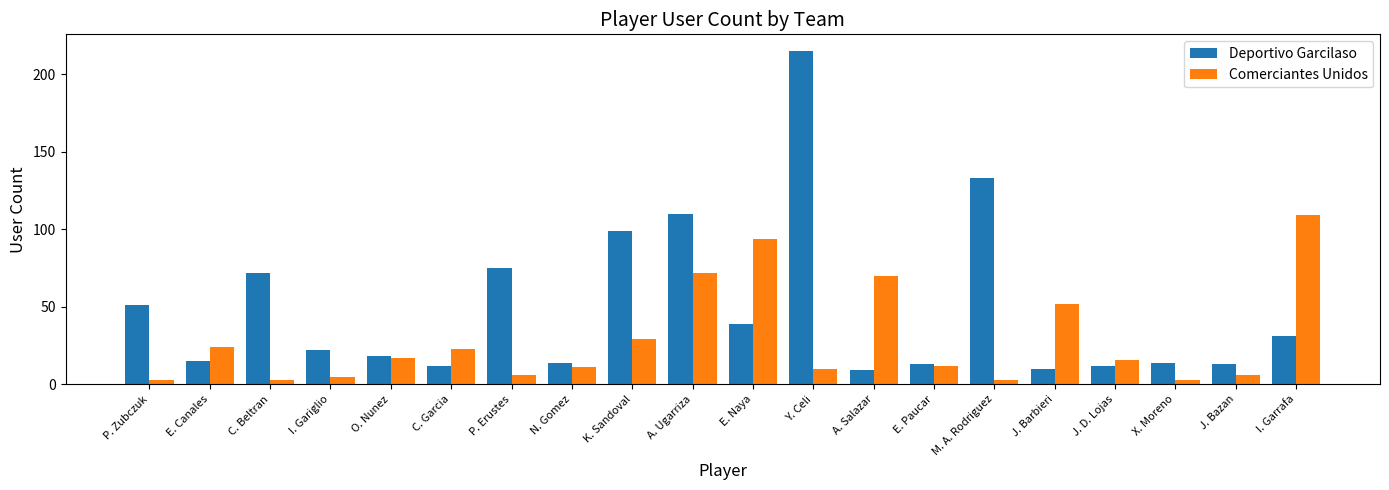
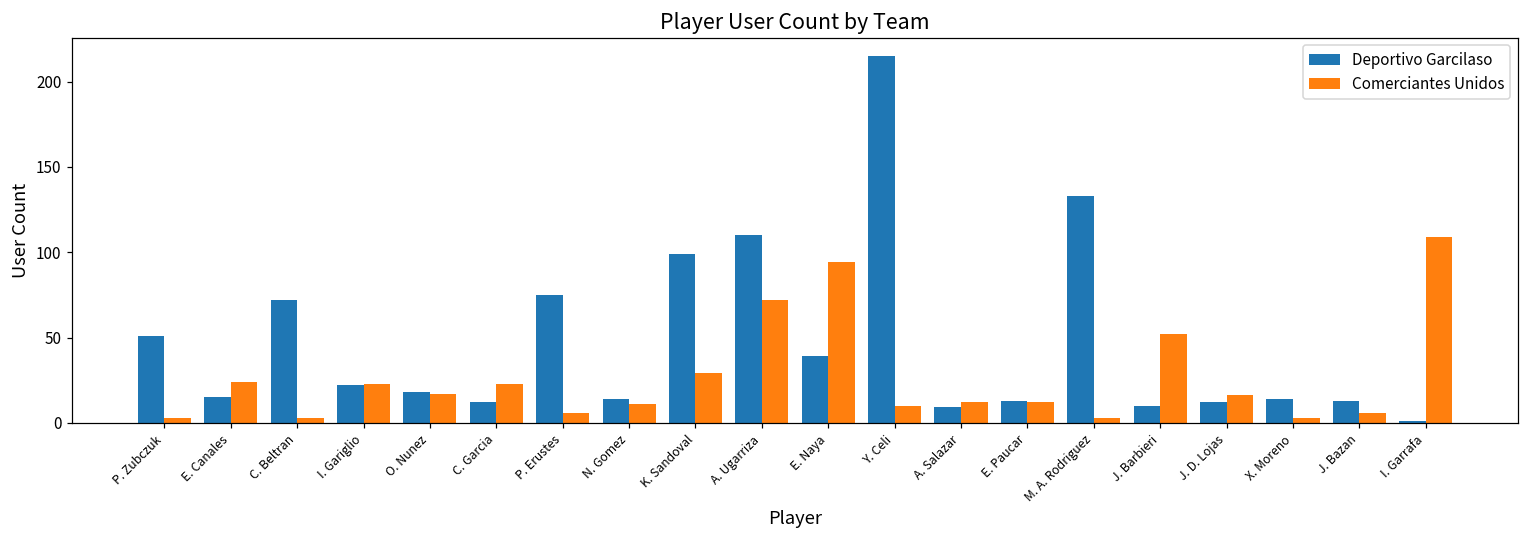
  {
    "Deportivo Garcilaso": {
      "P. Zubczuk": 51,
      "E. Canales": 15,
      "C. Beltran": 72,
      "I. Gariglio": 22,
      "O. Nunez": 18,
      "C. Garcia": 12,
      "P. Erustes": 75,
      "N. Gomez": 14,
      "K. Sandoval": 99,
      "A. Ugarriza": 110,
      "E. Naya": 39,
      "Y. Celi": 215,
      "A. Salazar": 9,
      "E. Paucar": 13,
      "M. A. Rodriguez": 133,
      "J. Barbieri": 10,
      "J. D. Lojas": 12,
      "X. Moreno": 14,
      "J. Bazan": 13,
-     "I. Garrafa": 31
+     "I. Garrafa": 1
    },
    "Comerciantes Unidos": {
      "P. Zubczuk": 3,
      "E. Canales": 24,
      "C. Beltran": 3,
-     "I. Gariglio": 5,
+     "I. Gariglio": 23,
      "O. Nunez": 17,
      "C. Garcia": 23,
      "P. Erustes": 6,
      "N. Gomez": 11,
      "K. Sandoval": 29,
      "A. Ugarriza": 72,
      "E. Naya": 94,
      "Y. Celi": 10,
-     "A. Salazar": 70,
+     "A. Salazar": 12,
      "E. Paucar": 12,
      "M. A. Rodriguez": 3,
      "J. Barbieri": 52,
      "J. D. Lojas": 16,
      "X. Moreno": 3,
      "J. Bazan": 6,
      "I. Garrafa": 109
    }
  }
